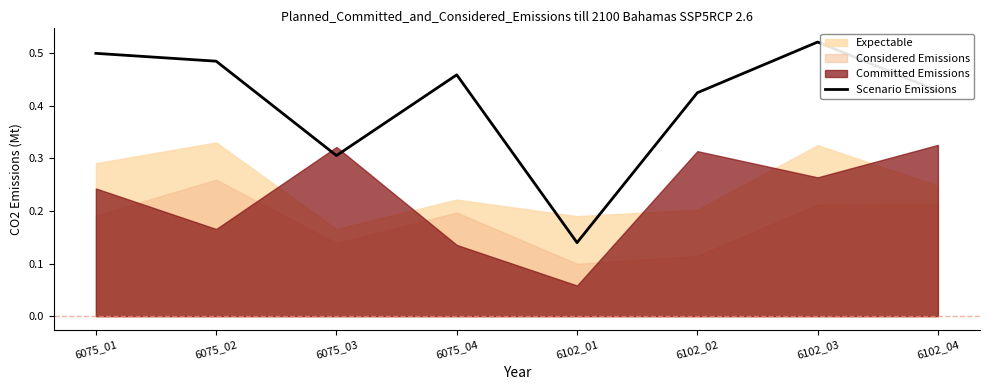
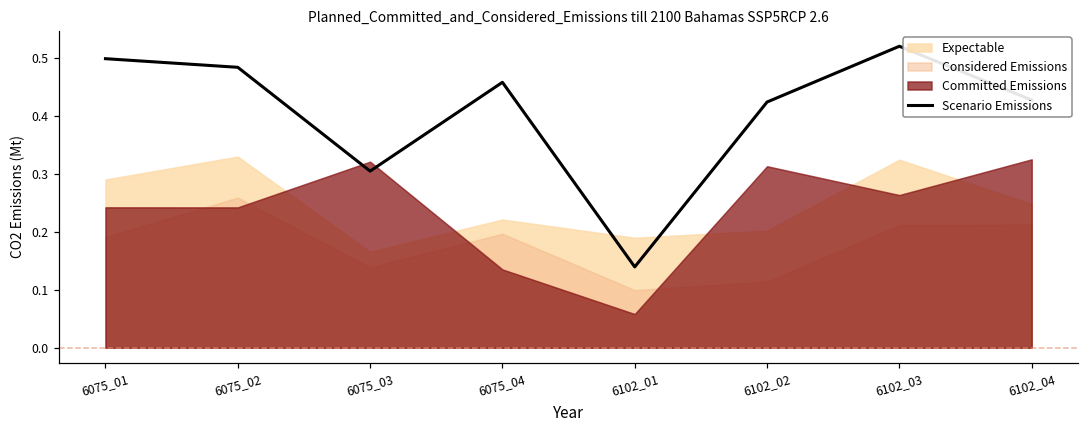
  {
    "Scenario Emissions": {
      "6075_01": 0.50,
      "6075_02": 0.48,
      "6075_03": 0.31,
      "6075_04": 0.46,
      "6102_01": 0.14,
      "6102_02": 0.42,
      "6102_03": 0.52
    },
    "Committed Emissions": {
      "6075_01": 0.24,
-     "6075_02": 0.17,
+     "6075_02": 0.24,
      "6075_03": 0.32,
      "6075_04": 0.14,
      "6102_01": 0.06,
      "6102_02": 0.31,
      "6102_03": 0.26,
      "6102_04": 0.33
    }
  }
